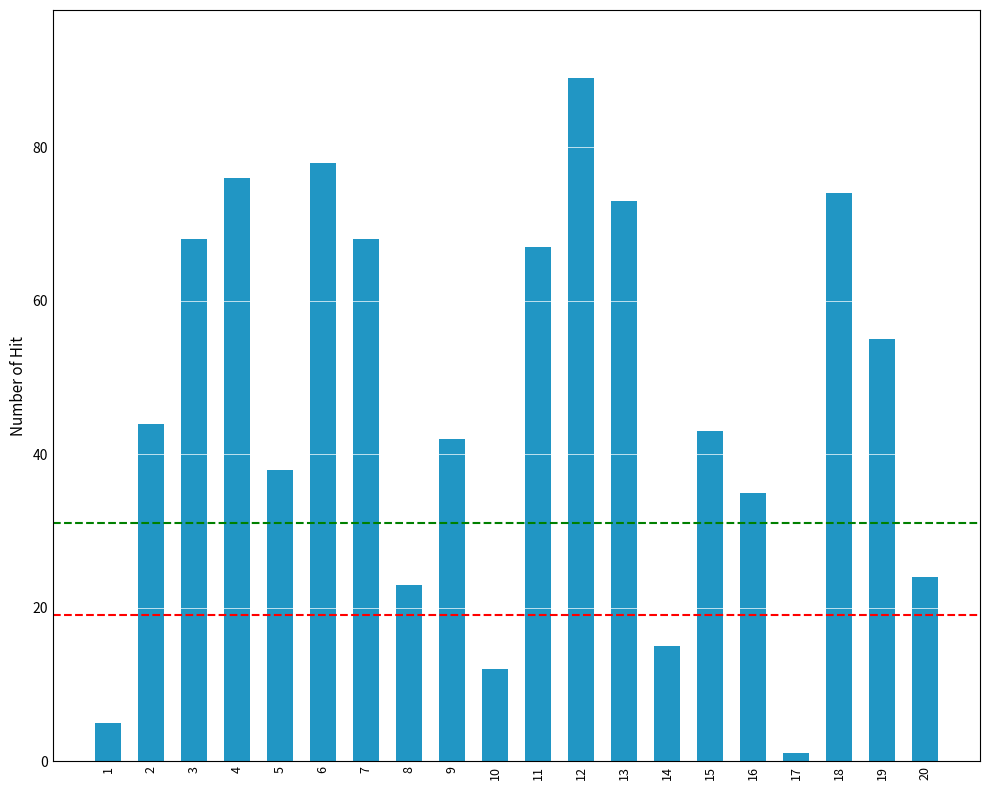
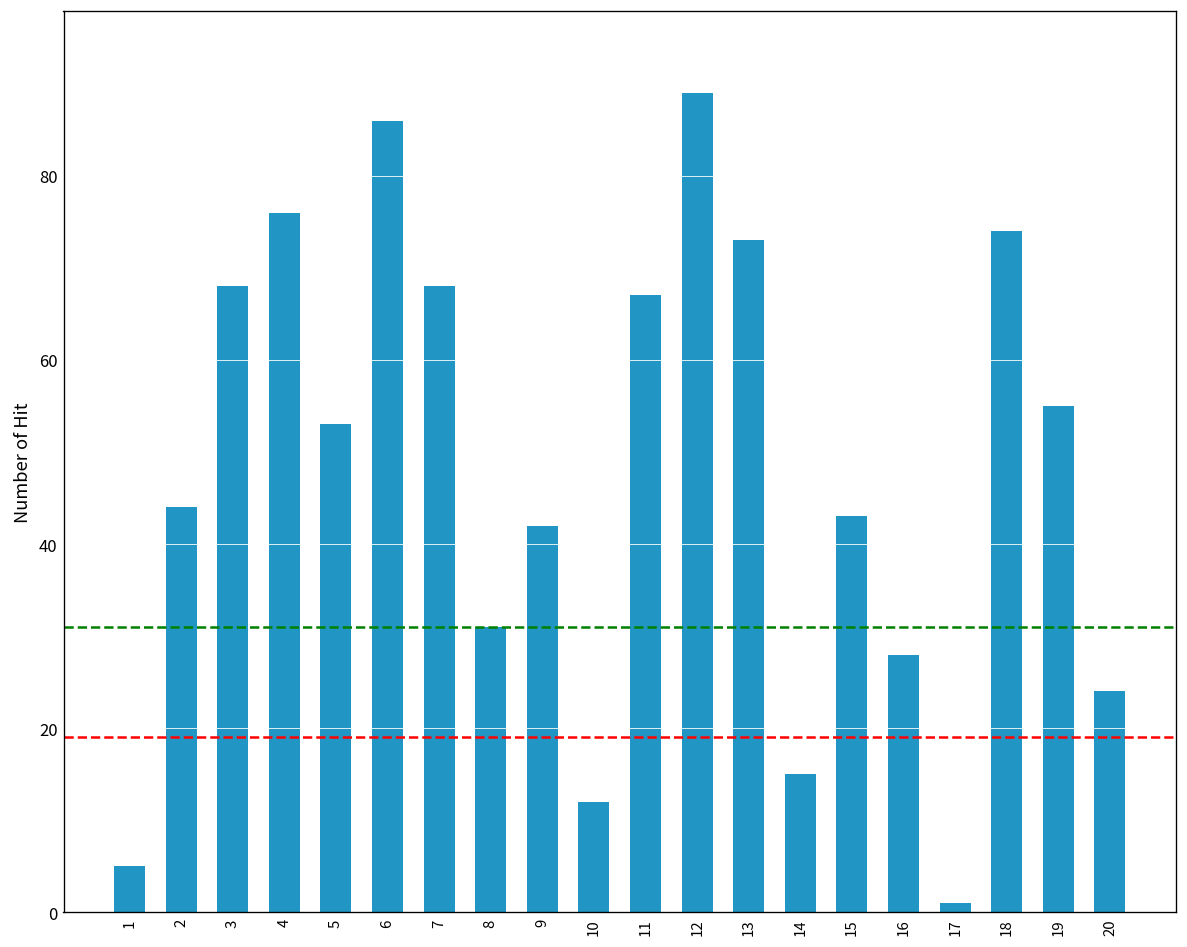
  {
    "1": 5,
    "2": 44,
    "3": 68,
    "4": 76,
-   "5": 38,
-   "6": 78,
+   "5": 53,
+   "6": 86,
    "7": 68,
-   "8": 23,
+   "8": 31,
    "9": 42,
    "10": 12,
    "11": 67,
    "12": 89,
    "13": 73,
    "14": 15,
    "15": 43,
-   "16": 35,
+   "16": 28,
    "17": 1,
    "18": 74,
    "19": 55,
    "20": 24
  }
